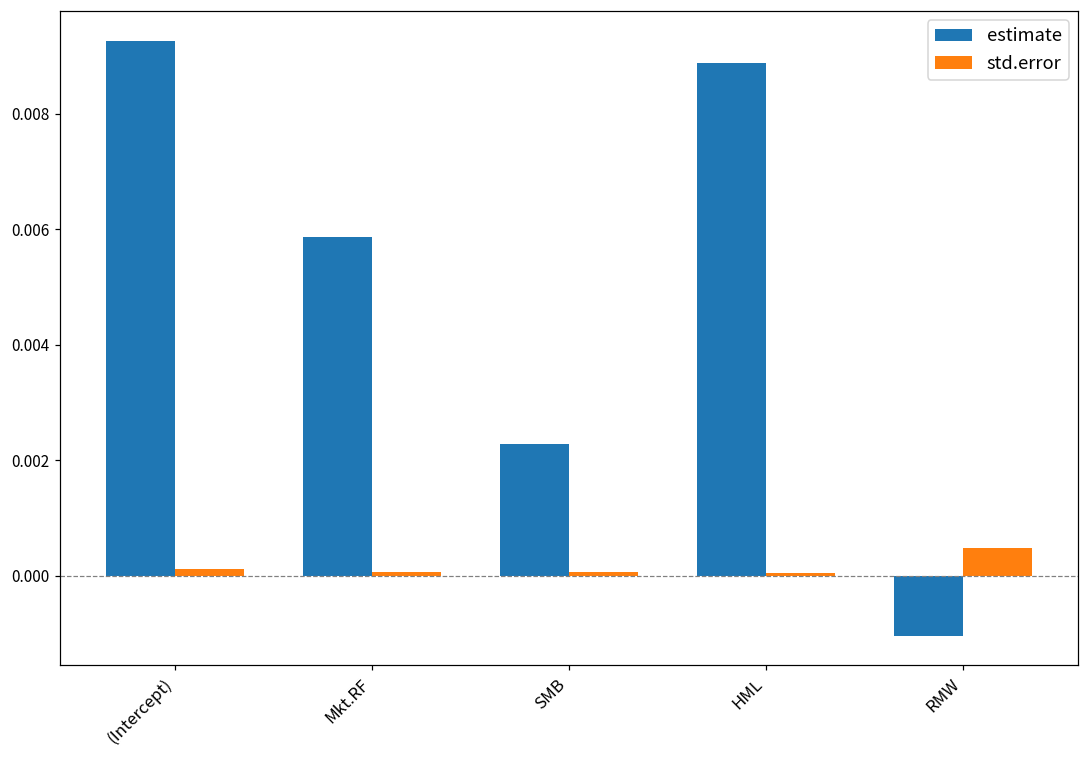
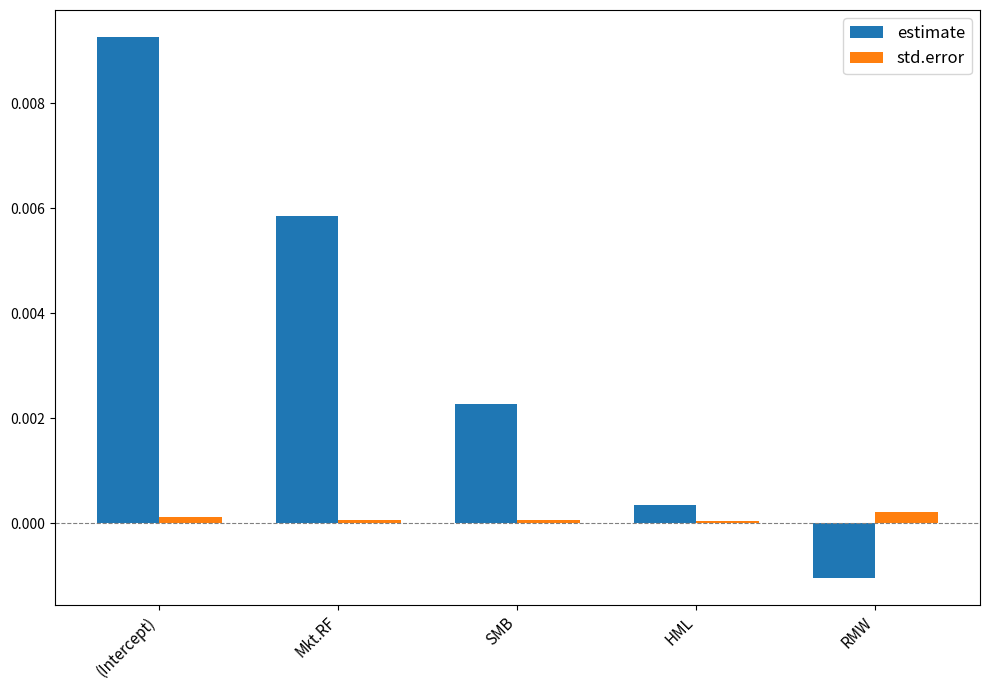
  {
    "estimate": {
      "(Intercept)": 0.0093,
      "Mkt.RF": 0.0059,
      "SMB": 0.0023,
-     "HML": 0.0089,
+     "HML": 0.0004,
      "RMW": -0.0010
    },
    "std.error": {
      "(Intercept)": 0.0001,
      "Mkt.RF": 0.0001,
      "SMB": 0.0001,
      "HML": 0.0001,
-     "RMW": 0.0005
+     "RMW": 0.0002
    }
  }
